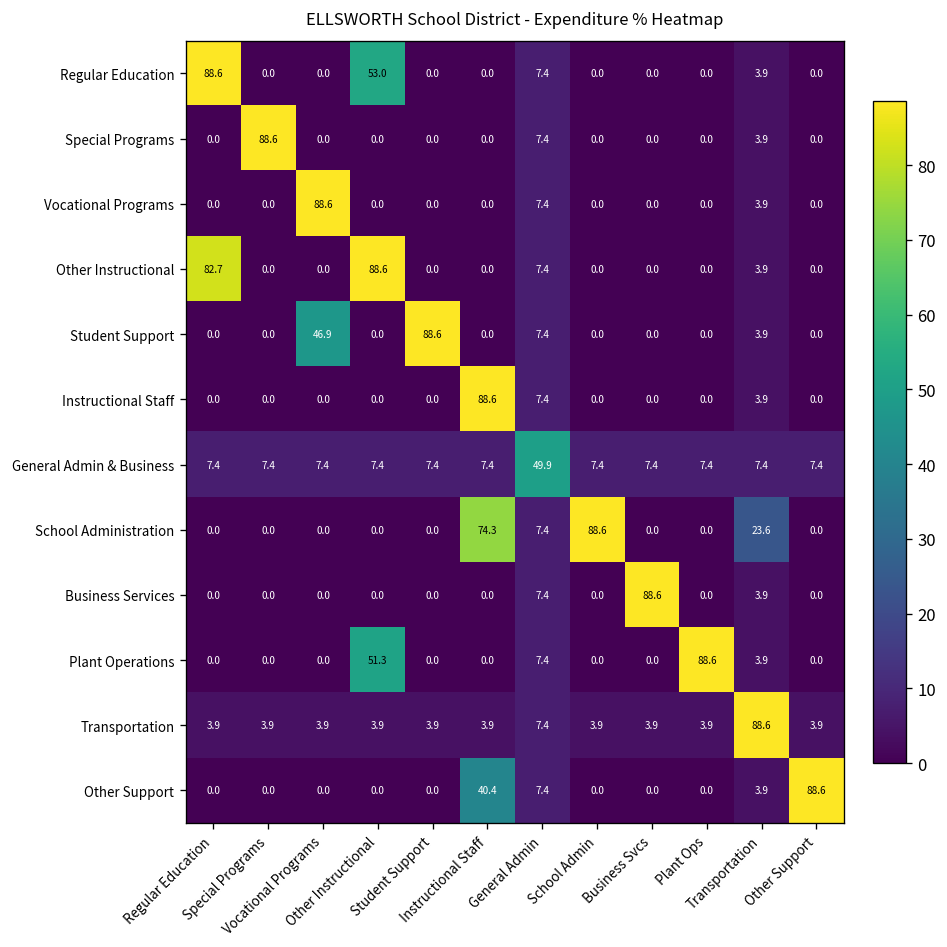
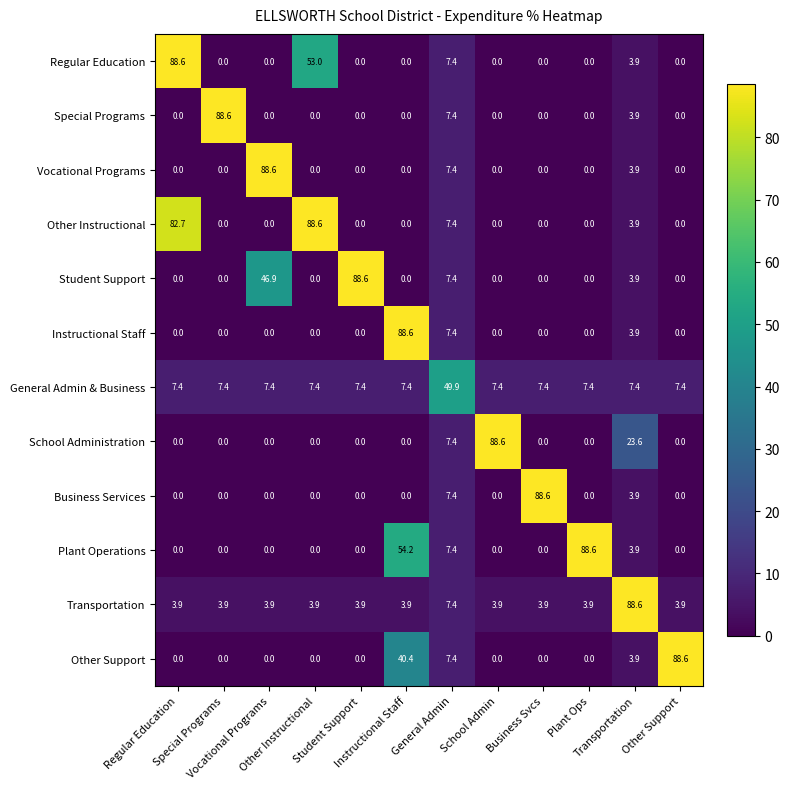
  {
    "Regular Education": {
      "Regular Education": 88.6,
      "Special Programs": 0.0,
      "Vocational Programs": 0.0,
      "Other Instructional": 53.0,
      "Student Support": 0.0,
      "Instructional Staff": 0.0,
      "General Admin": 7.4,
      "School Admin": 0.0,
      "Business Svcs": 0.0,
      "Plant Ops": 0.0,
      "Transportation": 3.9,
      "Other Support": 0.0
    },
    "Special Programs": {
      "Regular Education": 0.0,
      "Special Programs": 88.6,
      "Vocational Programs": 0.0,
      "Other Instructional": 0.0,
      "Student Support": 0.0,
      "Instructional Staff": 0.0,
      "General Admin": 7.4,
      "School Admin": 0.0,
      "Business Svcs": 0.0,
      "Plant Ops": 0.0,
      "Transportation": 3.9,
      "Other Support": 0.0
    },
    "Vocational Programs": {
      "Regular Education": 0.0,
      "Special Programs": 0.0,
      "Vocational Programs": 88.6,
      "Other Instructional": 0.0,
      "Student Support": 0.0,
      "Instructional Staff": 0.0,
      "General Admin": 7.4,
      "School Admin": 0.0,
      "Business Svcs": 0.0,
      "Plant Ops": 0.0,
      "Transportation": 3.9,
      "Other Support": 0.0
    },
    "Other Instructional": {
      "Regular Education": 82.7,
      "Special Programs": 0.0,
      "Vocational Programs": 0.0,
      "Other Instructional": 88.6,
      "Student Support": 0.0,
      "Instructional Staff": 0.0,
      "General Admin": 7.4,
      "School Admin": 0.0,
      "Business Svcs": 0.0,
      "Plant Ops": 0.0,
      "Transportation": 3.9,
      "Other Support": 0.0
    },
    "Student Support": {
      "Regular Education": 0.0,
      "Special Programs": 0.0,
      "Vocational Programs": 46.9,
      "Other Instructional": 0.0,
      "Student Support": 88.6,
      "Instructional Staff": 0.0,
      "General Admin": 7.4,
      "School Admin": 0.0,
      "Business Svcs": 0.0,
      "Plant Ops": 0.0,
      "Transportation": 3.9,
      "Other Support": 0.0
    },
    "Instructional Staff": {
      "Regular Education": 0.0,
      "Special Programs": 0.0,
      "Vocational Programs": 0.0,
      "Other Instructional": 0.0,
      "Student Support": 0.0,
      "Instructional Staff": 88.6,
      "General Admin": 7.4,
      "School Admin": 0.0,
      "Business Svcs": 0.0,
      "Plant Ops": 0.0,
      "Transportation": 3.9,
      "Other Support": 0.0
    },
    "General Admin & Business": {
      "Regular Education": 7.4,
      "Special Programs": 7.4,
      "Vocational Programs": 7.4,
      "Other Instructional": 7.4,
      "Student Support": 7.4,
      "Instructional Staff": 7.4,
      "General Admin": 49.9,
      "School Admin": 7.4,
      "Business Svcs": 7.4,
      "Plant Ops": 7.4,
      "Transportation": 7.4,
      "Other Support": 7.4
    },
    "School Administration": {
      "Regular Education": 0.0,
      "Special Programs": 0.0,
      "Vocational Programs": 0.0,
      "Other Instructional": 0.0,
      "Student Support": 0.0,
-     "Instructional Staff": 74.3,
+     "Instructional Staff": 0.0,
      "General Admin": 7.4,
      "School Admin": 88.6,
      "Business Svcs": 0.0,
      "Plant Ops": 0.0,
      "Transportation": 23.6,
      "Other Support": 0.0
    },
    "Business Services": {
      "Regular Education": 0.0,
      "Special Programs": 0.0,
      "Vocational Programs": 0.0,
      "Other Instructional": 0.0,
      "Student Support": 0.0,
      "Instructional Staff": 0.0,
      "General Admin": 7.4,
      "School Admin": 0.0,
      "Business Svcs": 88.6,
      "Plant Ops": 0.0,
      "Transportation": 3.9,
      "Other Support": 0.0
    },
    "Plant Operations": {
      "Regular Education": 0.0,
      "Special Programs": 0.0,
      "Vocational Programs": 0.0,
-     "Other Instructional": 51.3,
+     "Other Instructional": 0.0,
      "Student Support": 0.0,
-     "Instructional Staff": 0.0,
+     "Instructional Staff": 54.2,
      "General Admin": 7.4,
      "School Admin": 0.0,
      "Business Svcs": 0.0,
      "Plant Ops": 88.6,
      "Transportation": 3.9,
      "Other Support": 0.0
    },
    "Transportation": {
      "Regular Education": 3.9,
      "Special Programs": 3.9,
      "Vocational Programs": 3.9,
      "Other Instructional": 3.9,
      "Student Support": 3.9,
      "Instructional Staff": 3.9,
      "General Admin": 7.4,
      "School Admin": 3.9,
      "Business Svcs": 3.9,
      "Plant Ops": 3.9,
      "Transportation": 88.6,
      "Other Support": 3.9
    },
    "Other Support": {
      "Regular Education": 0.0,
      "Special Programs": 0.0,
      "Vocational Programs": 0.0,
      "Other Instructional": 0.0,
      "Student Support": 0.0,
      "Instructional Staff": 40.4,
      "General Admin": 7.4,
      "School Admin": 0.0,
      "Business Svcs": 0.0,
      "Plant Ops": 0.0,
      "Transportation": 3.9,
      "Other Support": 88.6
    }
  }
